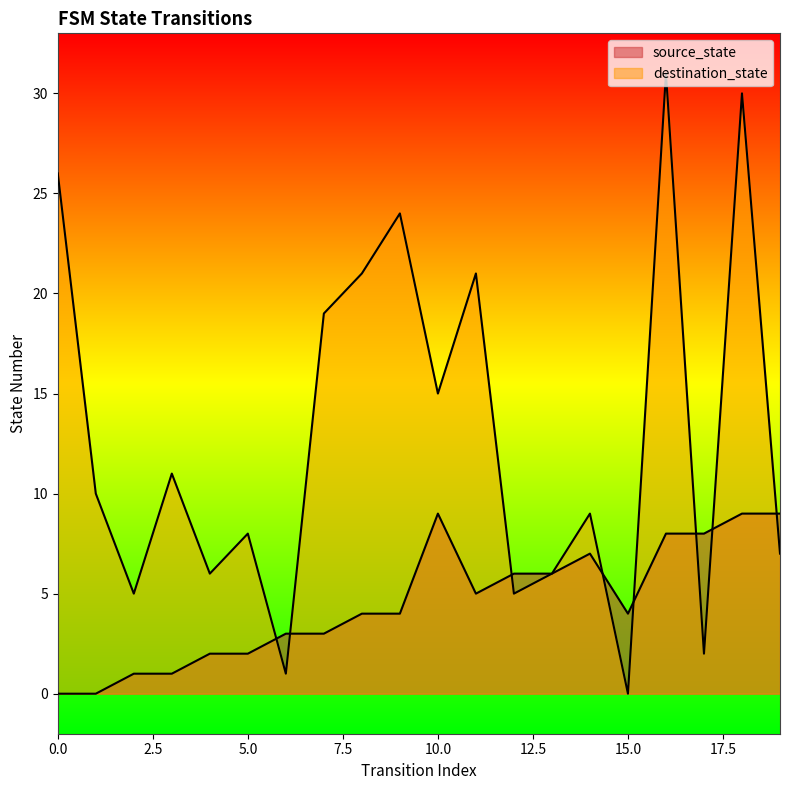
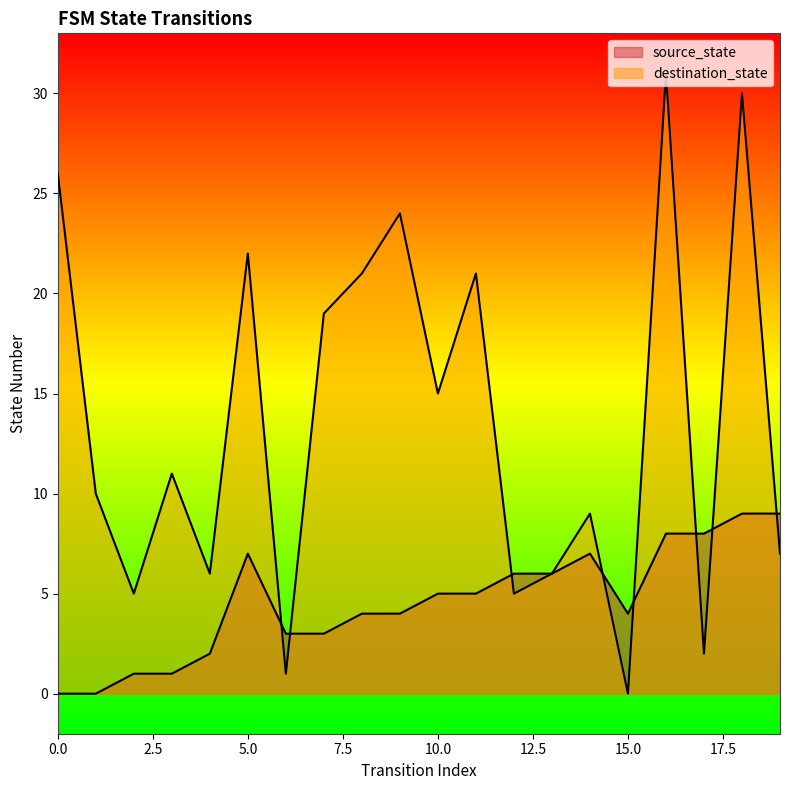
  {
    "source_state": {
      "0.0": 0,
-     "5.0": 2,
-     "10.0": 9,
+     "5.0": 7,
+     "10.0": 5,
      "15.0": 4
    },
    "destination_state": {
      "0.0": 26,
-     "5.0": 8,
+     "5.0": 22,
      "10.0": 15,
      "15.0": 0
    }
  }
